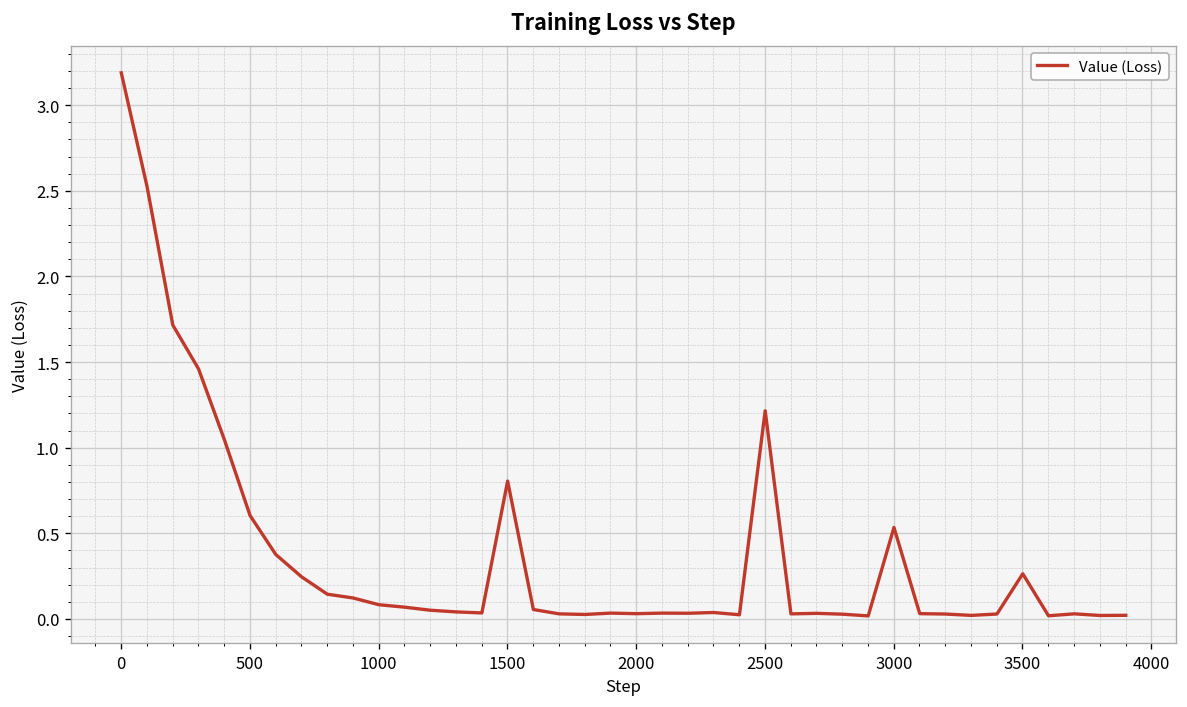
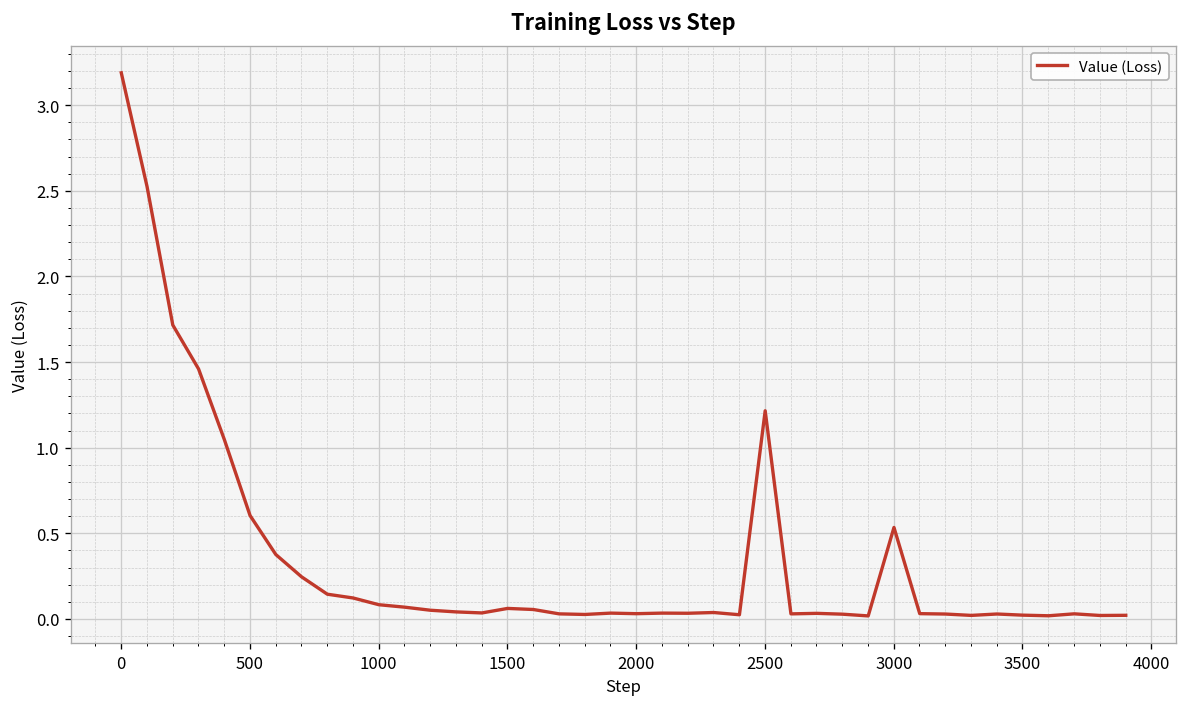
  {
    "0": 3.19,
    "500": 0.60,
    "1000": 0.08,
-   "1500": 0.81,
+   "1500": 0.06,
    "2000": 0.03,
    "2500": 1.22,
    "3000": 0.53,
-   "3500": 0.26
+   "3500": 0.02
  }
